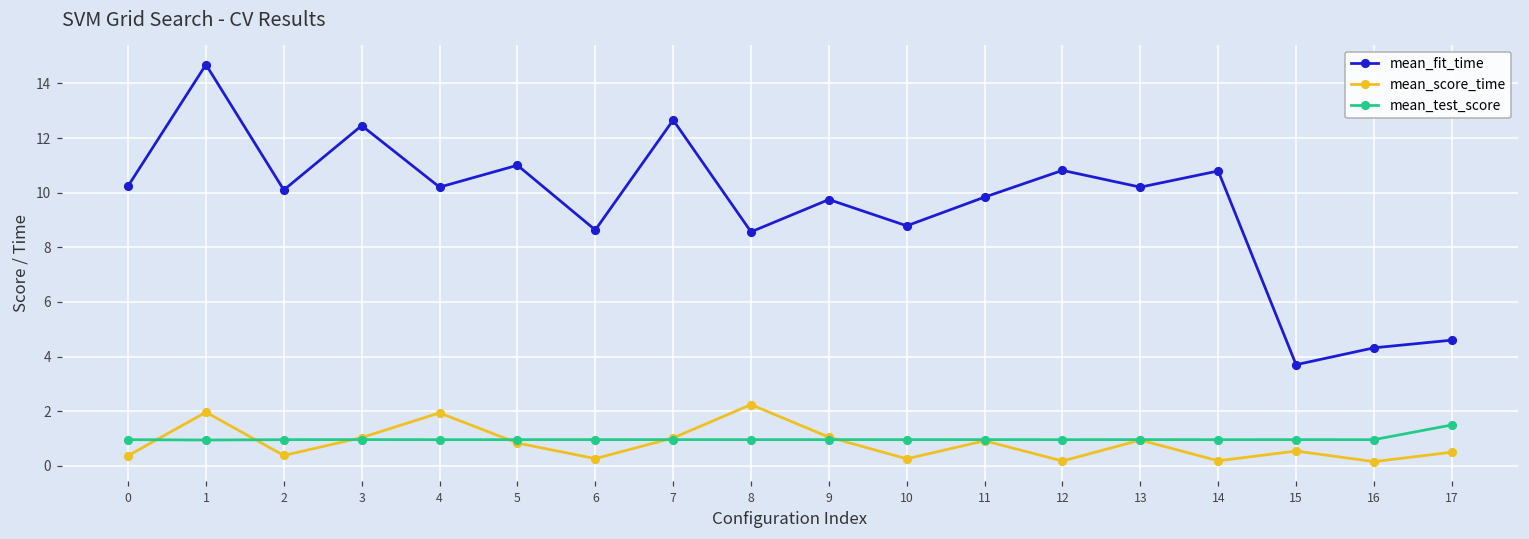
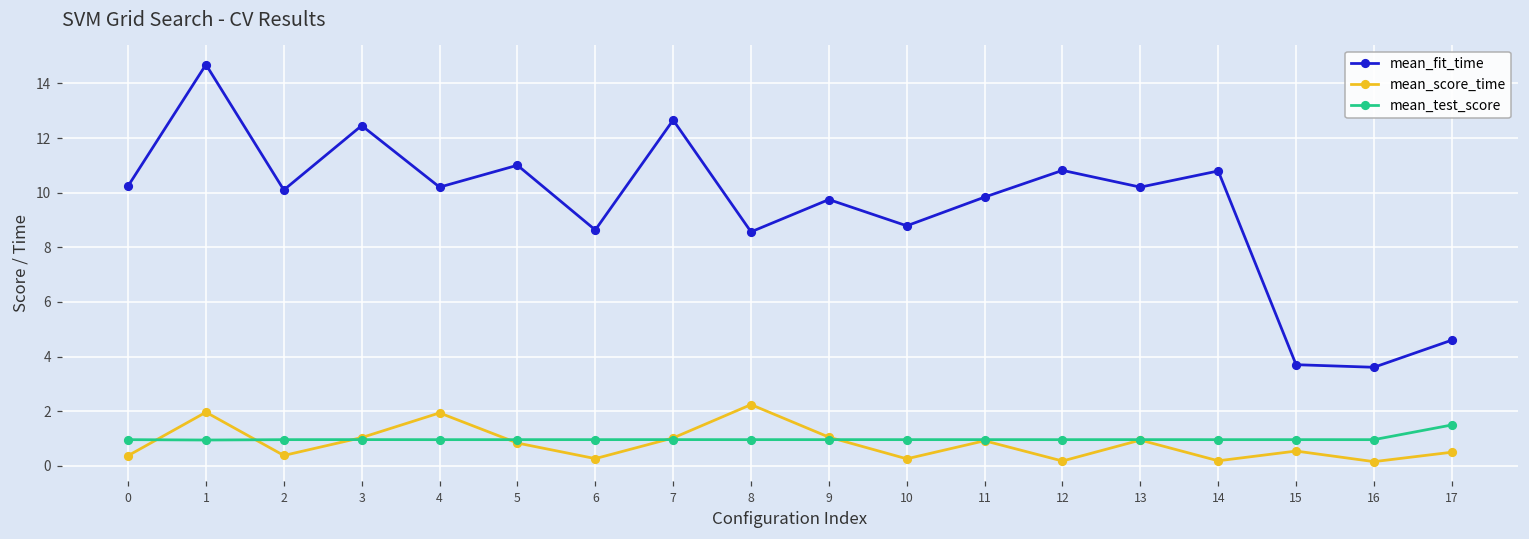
  {
    "mean_fit_time": {
      "0": 10.2,
      "1": 14.7,
      "2": 10.1,
      "3": 12.5,
      "4": 10.2,
      "5": 11.0,
      "6": 8.6,
      "7": 12.7,
      "8": 8.6,
      "9": 9.7,
      "10": 8.8,
      "11": 9.8,
      "12": 10.8,
      "13": 10.2,
      "14": 10.8,
      "15": 3.7,
-     "16": 4.3,
+     "16": 3.6,
      "17": 4.6
    },
    "mean_score_time": {
      "0": 0.4,
      "1": 2.0,
      "2": 0.4,
      "4": 1.9,
      "5": 0.8,
      "6": 0.3,
      "8": 2.2,
      "10": 0.3,
      "12": 0.2,
      "14": 0.2,
      "15": 0.5,
      "16": 0.2,
      "17": 0.5
    },
    "mean_test_score": {
      "0": 1.0,
      "1": 0.9,
      "2": 1.0,
      "4": 1.0,
      "5": 1.0,
      "6": 1.0,
      "8": 1.0,
      "10": 1.0,
      "12": 1.0,
      "14": 1.0,
      "15": 1.0,
      "16": 1.0,
      "17": 1.5
    }
  }
